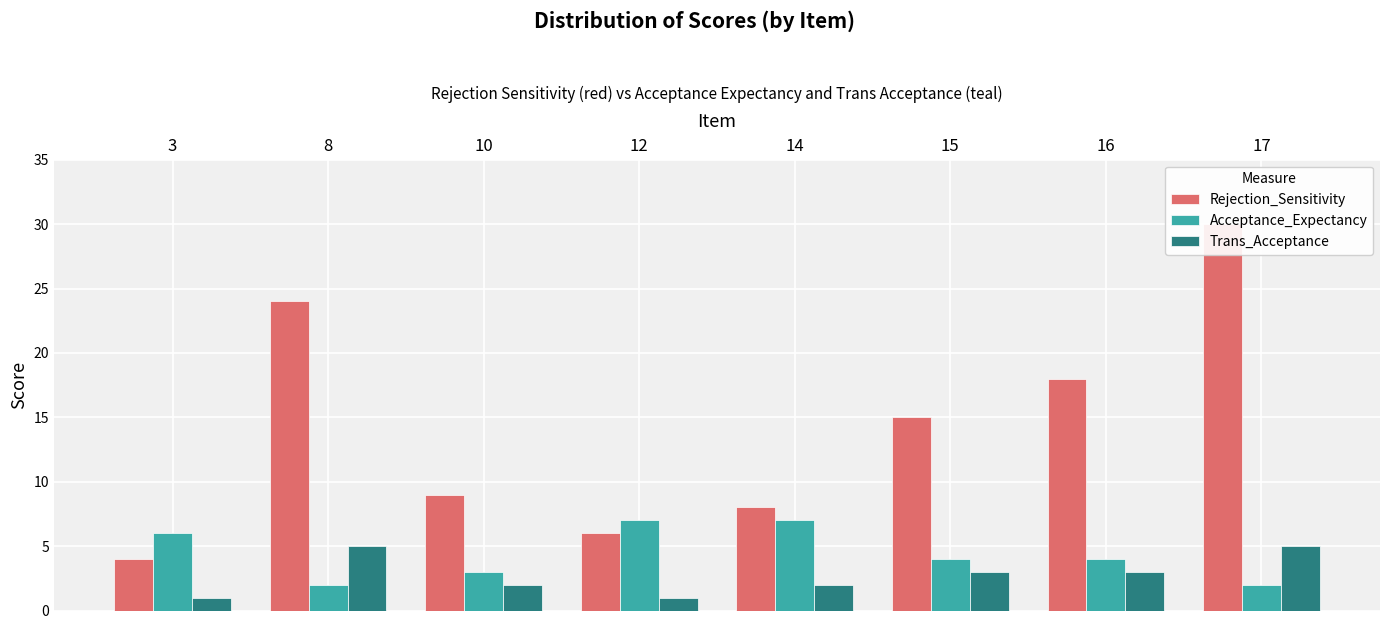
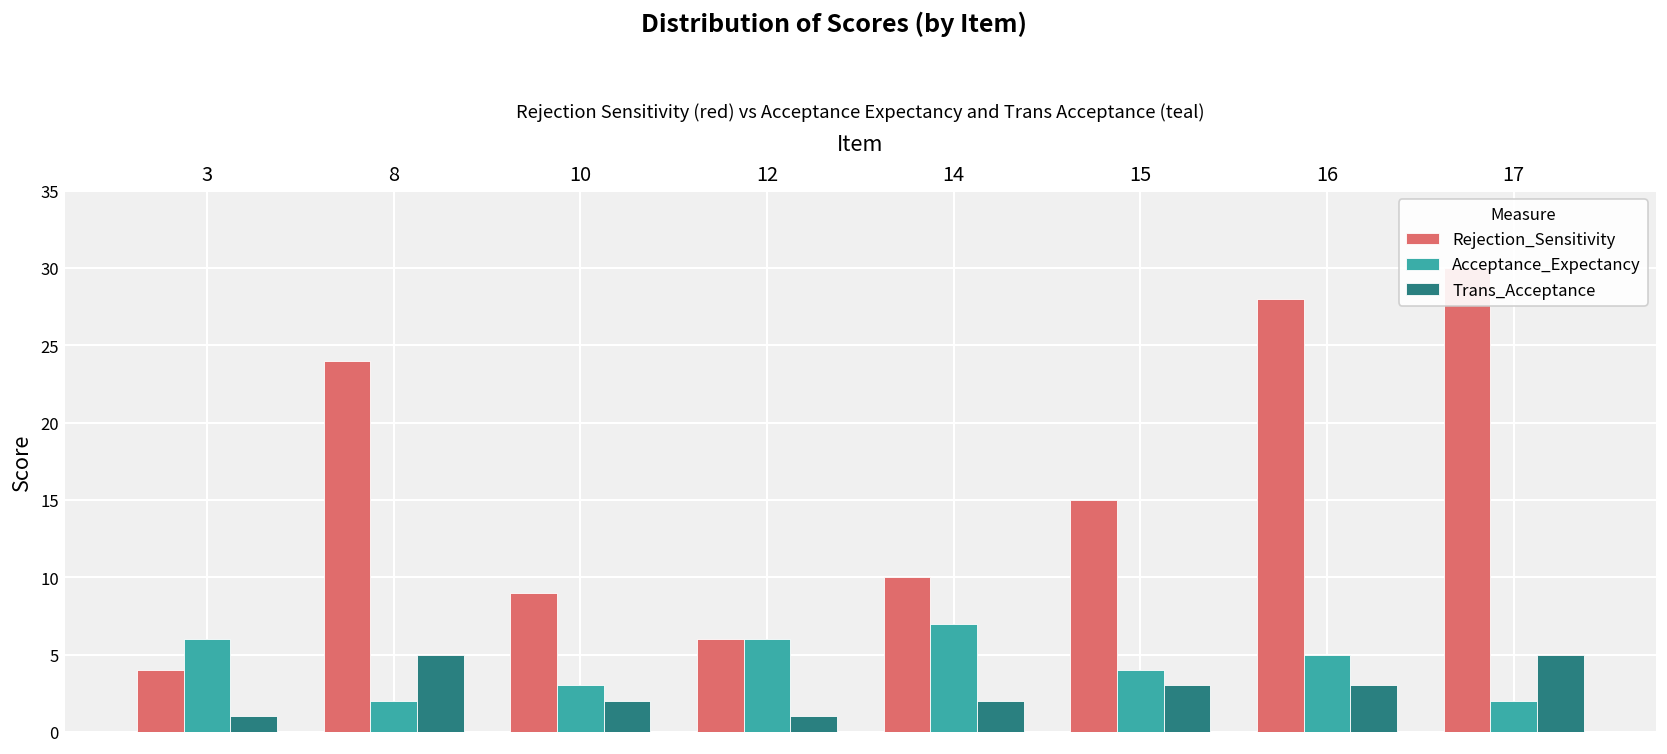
  {
    "Rejection_Sensitivity": {
      "3": 4,
      "8": 24,
      "10": 9,
      "12": 6,
-     "14": 8,
+     "14": 10,
      "15": 15,
-     "16": 18
+     "16": 28
    },
    "Acceptance_Expectancy": {
      "3": 6,
      "8": 2,
      "10": 3,
-     "12": 7,
+     "12": 6,
      "14": 7,
      "15": 4,
-     "16": 4,
+     "16": 5,
      "17": 2
    },
    "Trans_Acceptance": {
      "3": 1,
      "8": 5,
      "10": 2,
      "12": 1,
      "14": 2,
      "15": 3,
      "16": 3,
      "17": 5
    }
  }
